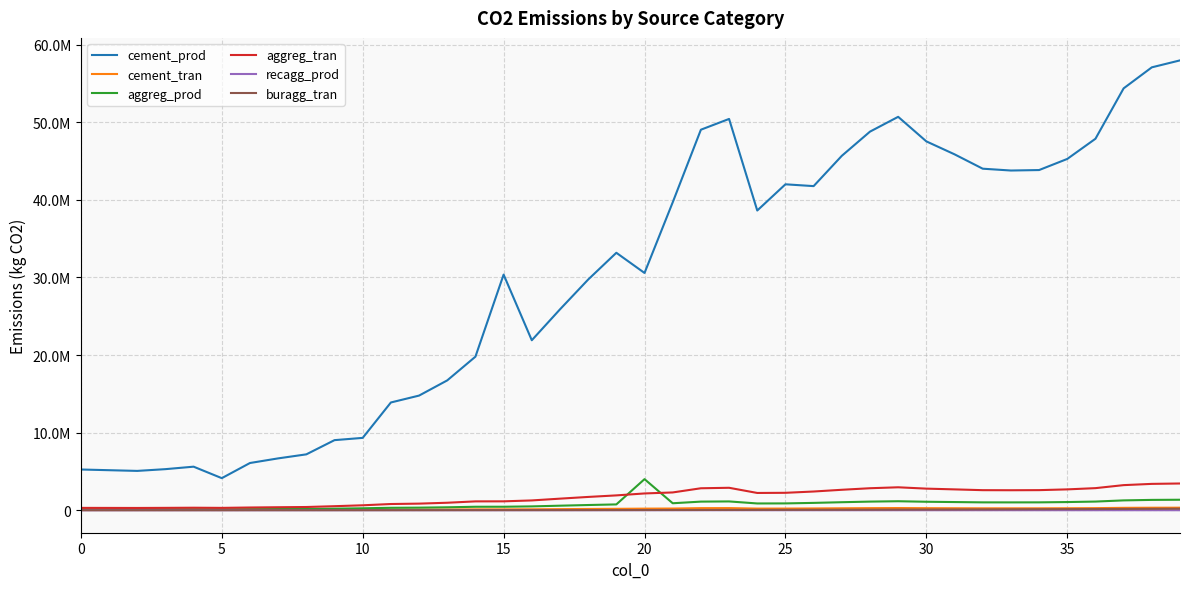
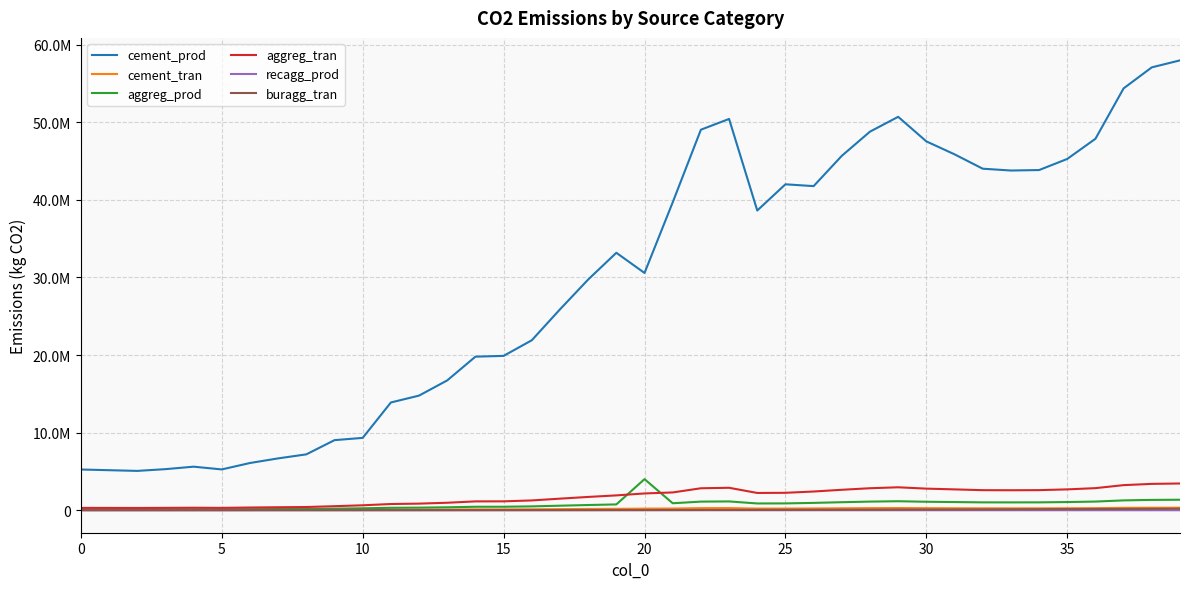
  {
    "cement_prod": {
      "0": 5000000,
-     "5": 4000000,
+     "5": 5000000,
      "10": 9000000,
-     "15": 30000000,
+     "15": 20000000,
      "20": 31000000,
      "25": 42000000,
      "30": 48000000,
      "35": 45000000
    },
    "aggreg_prod": {
      "15": 0,
      "20": 4000000,
      "25": 1000000,
      "30": 1000000,
      "35": 1000000
    },
    "aggreg_tran": {
      "10": 1000000,
      "15": 1000000,
      "20": 2000000,
      "25": 2000000,
      "30": 3000000,
      "35": 3000000
    }
  }
